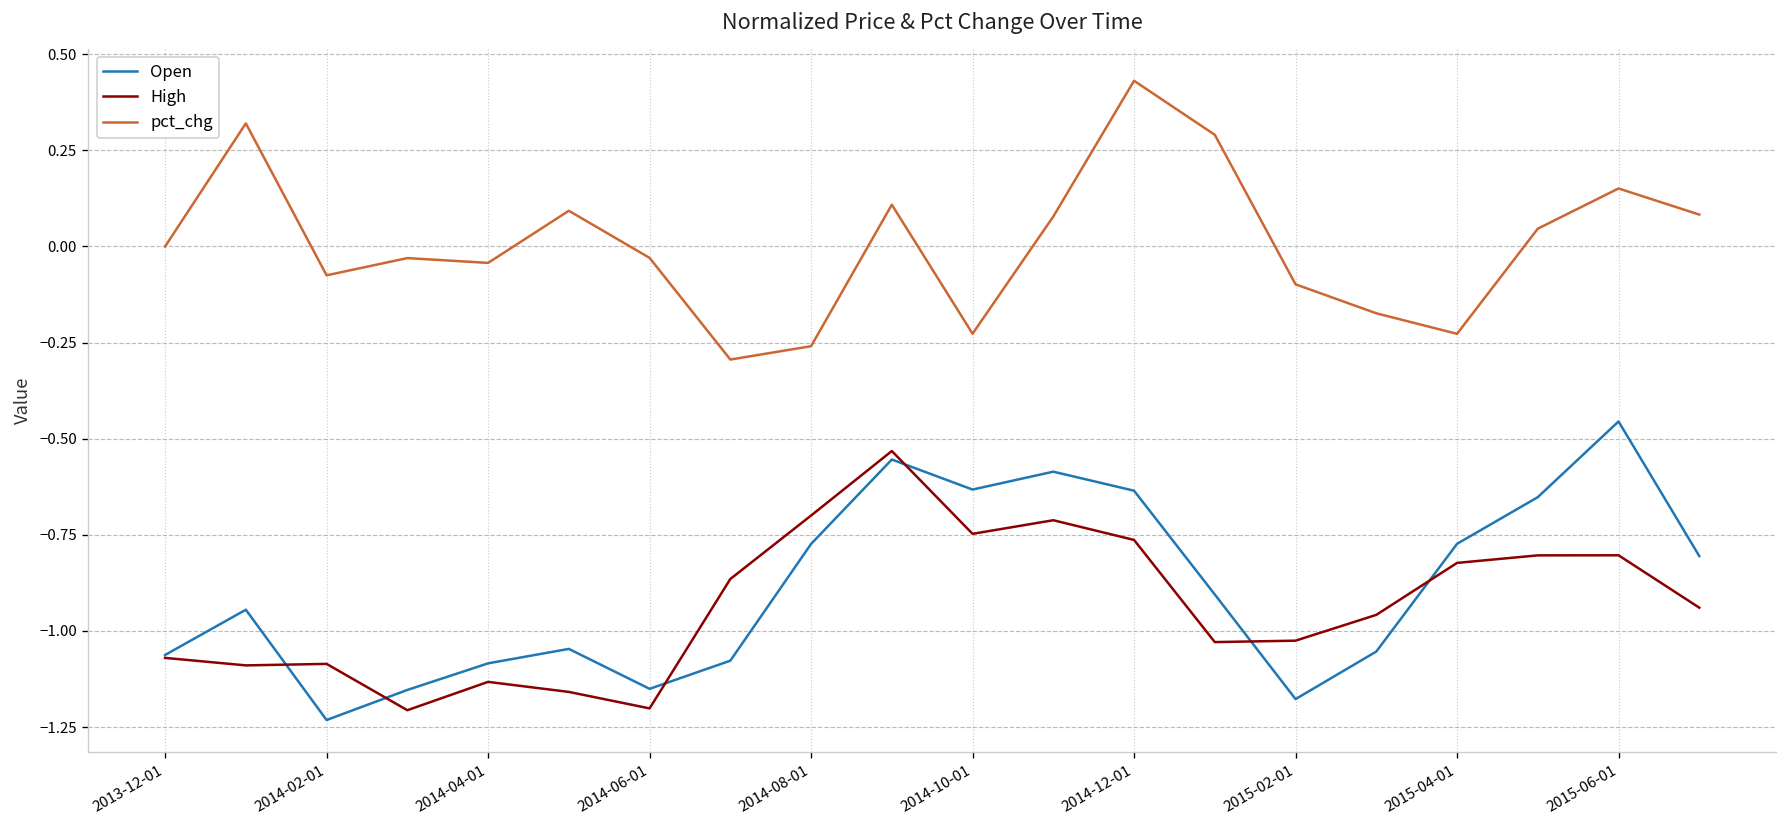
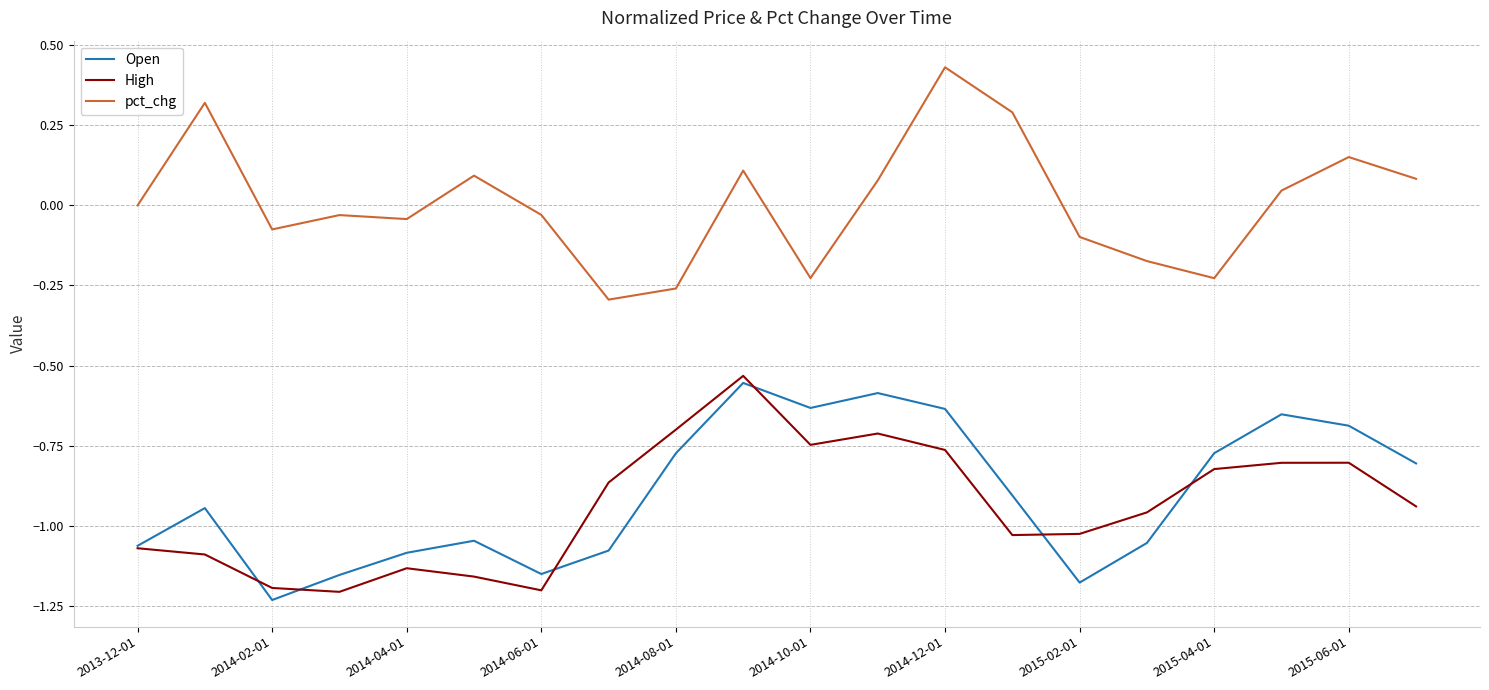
  {
    "Open": {
      "2014-02-01": -1.23,
      "2014-04-01": -1.08,
      "2014-06-01": -1.15,
      "2014-08-01": -0.77,
      "2014-10-01": -0.63,
      "2014-12-01": -0.64,
      "2015-02-01": -1.18,
      "2015-04-01": -0.77,
-     "2015-06-01": -0.46
+     "2015-06-01": -0.69
    },
    "High": {
-     "2014-02-01": -1.09,
+     "2014-02-01": -1.19,
      "2014-04-01": -1.13,
      "2014-06-01": -1.20,
      "2014-08-01": -0.70,
      "2014-10-01": -0.75,
      "2014-12-01": -0.76,
      "2015-02-01": -1.03,
      "2015-04-01": -0.82,
      "2015-06-01": -0.80
    },
    "pct_chg": {
      "2013-12-01": 0.00,
      "2014-02-01": -0.08,
      "2014-04-01": -0.04,
      "2014-06-01": -0.03,
      "2014-08-01": -0.26,
      "2014-10-01": -0.23,
      "2014-12-01": 0.43,
      "2015-02-01": -0.10,
      "2015-04-01": -0.23,
      "2015-06-01": 0.15
    }
  }
